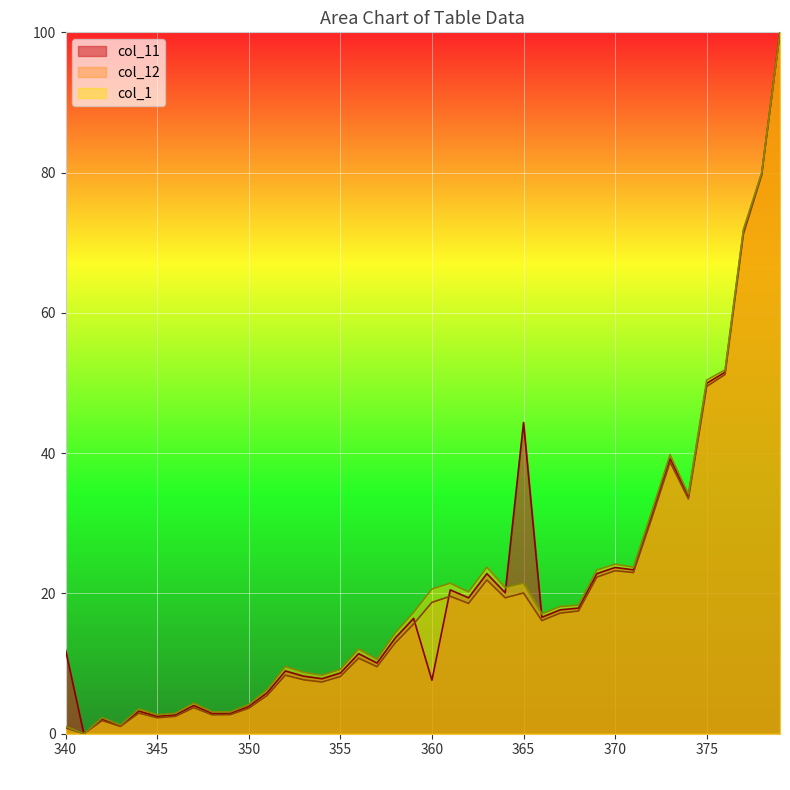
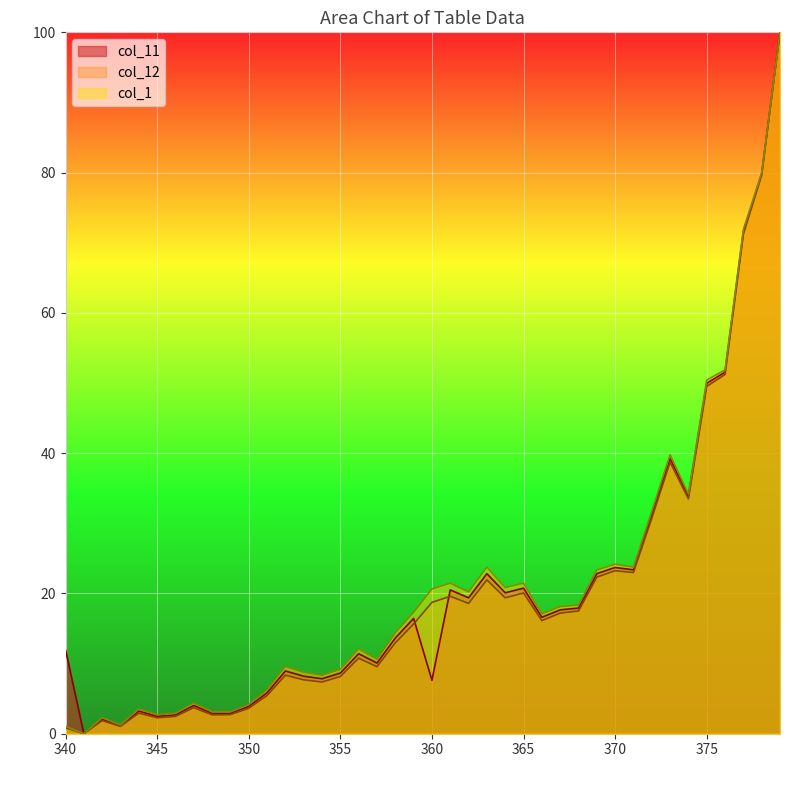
  {
    "col_11": {
      "340": 12,
      "355": 9,
      "360": 8,
-     "365": 44,
+     "365": 21,
      "370": 24,
      "375": 50
    }
  }
